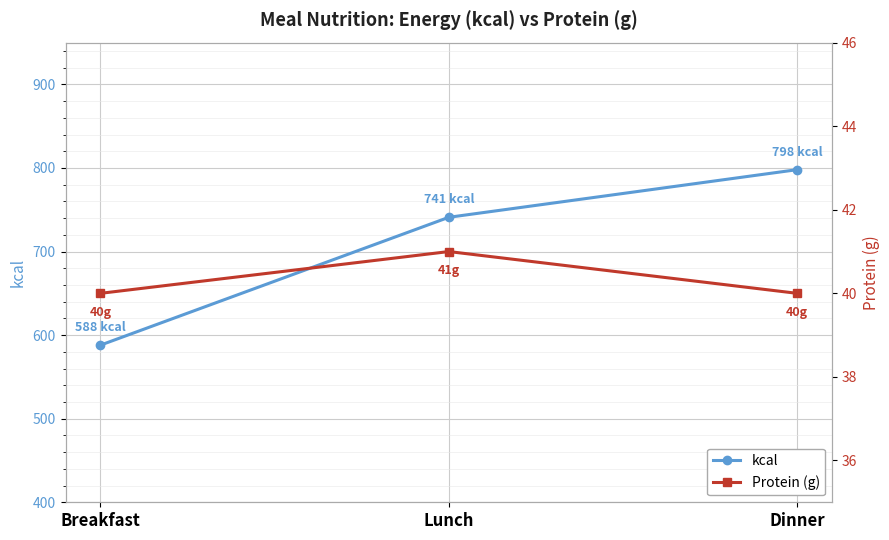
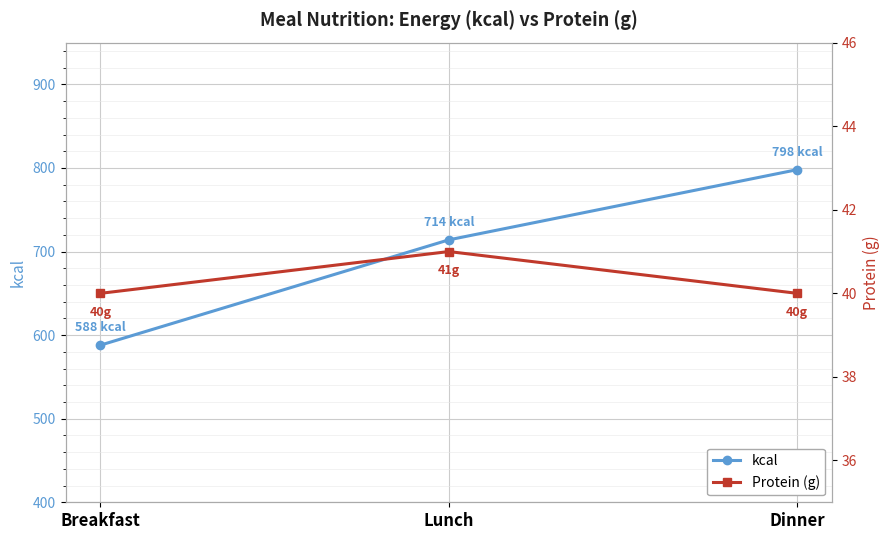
  {
    "kcal": {
      "Breakfast": "588",
-     "Lunch": "741",
+     "Lunch": "714",
      "Dinner": "798"
    },
    "Protein (g)": {
      "Breakfast": "40g",
      "Lunch": "41g",
      "Dinner": "40g"
    }
  }
